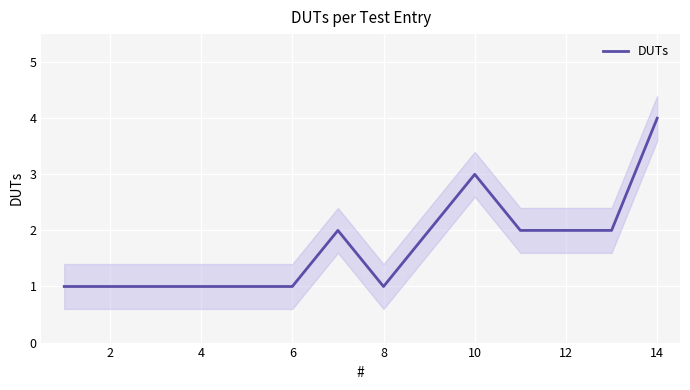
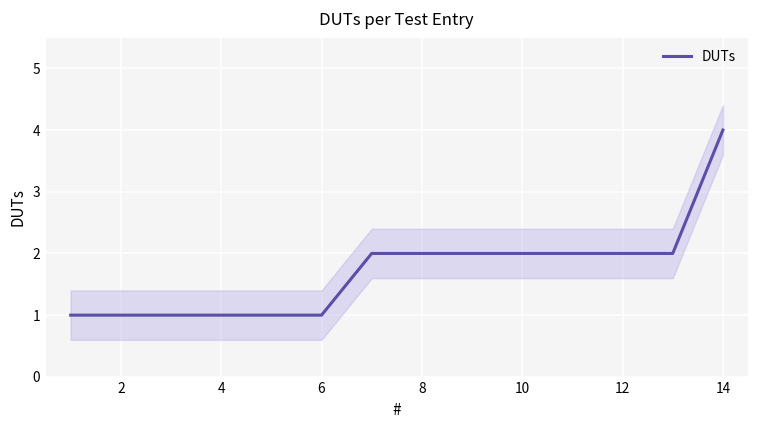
  {
    "DUTs": {
      "2": 1,
      "4": 1,
      "6": 1,
-     "8": 1,
-     "10": 3,
+     "8": 2,
+     "10": 2,
      "12": 2,
      "14": 4
    }
  }
